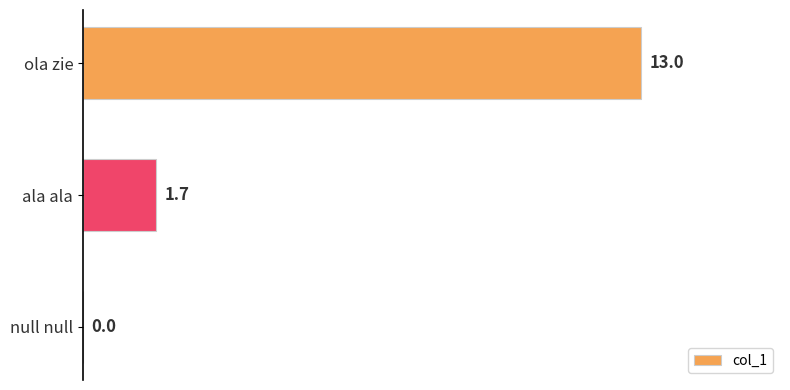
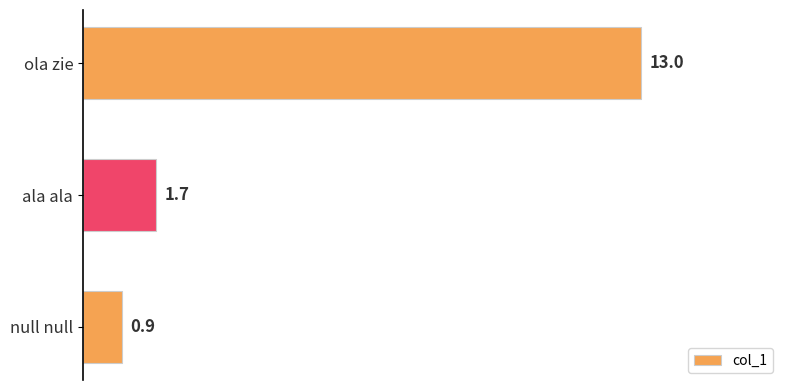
  {
    "ola zie": 13.0,
    "ala ala": 1.7,
-   "null null": 0.0
+   "null null": 0.9
  }
